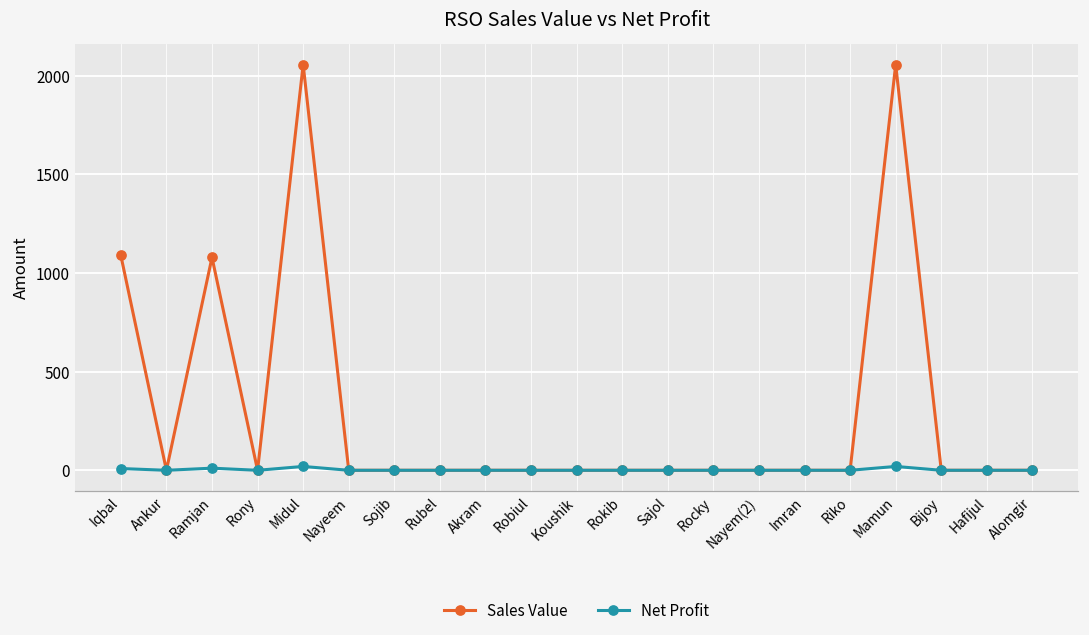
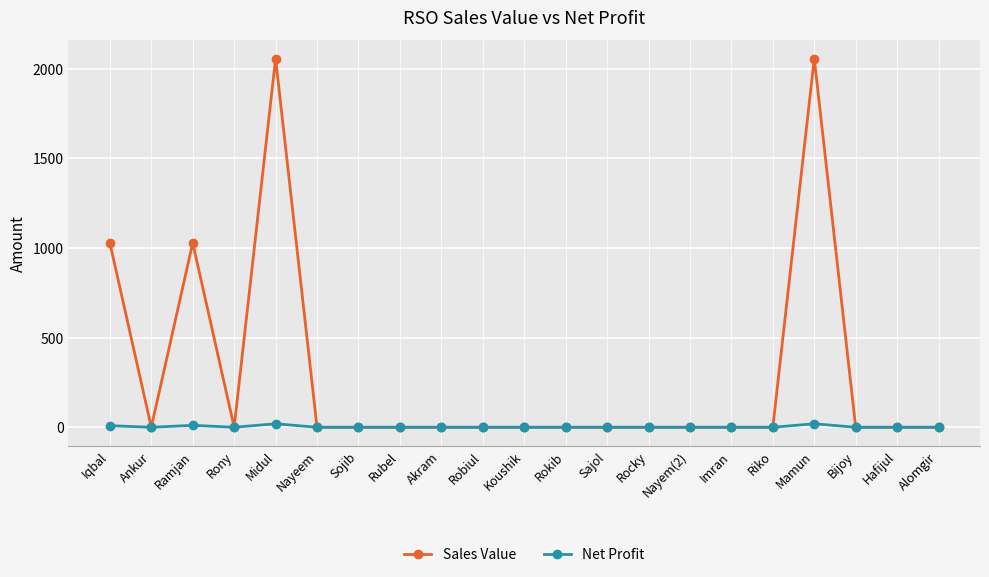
  {
    "Sales Value": {
-     "Iqbal": 1090,
-     "Ramjan": 1080,
+     "Iqbal": 1030,
+     "Ramjan": 1030,
      "Midul": 2060,
      "Mamun": 2060
    },
    "Net Profit": {
      "Iqbal": 10,
      "Ramjan": 10,
      "Midul": 20,
      "Mamun": 20
    }
  }
